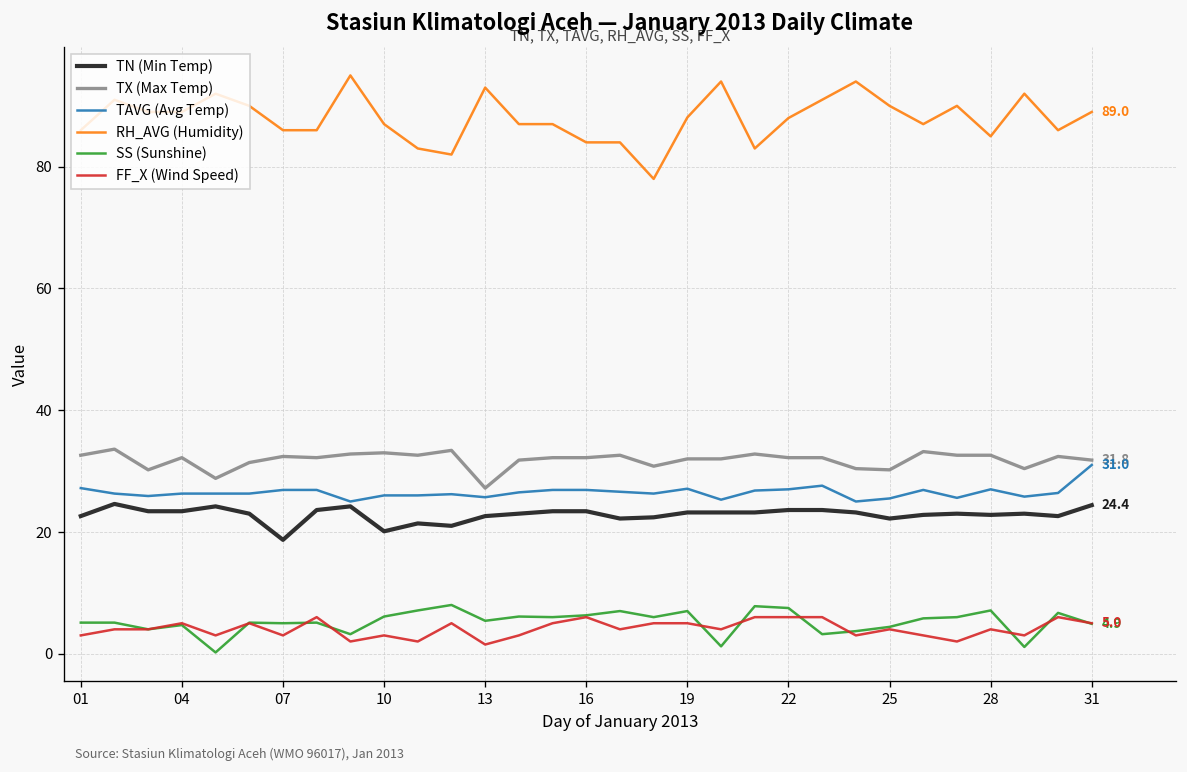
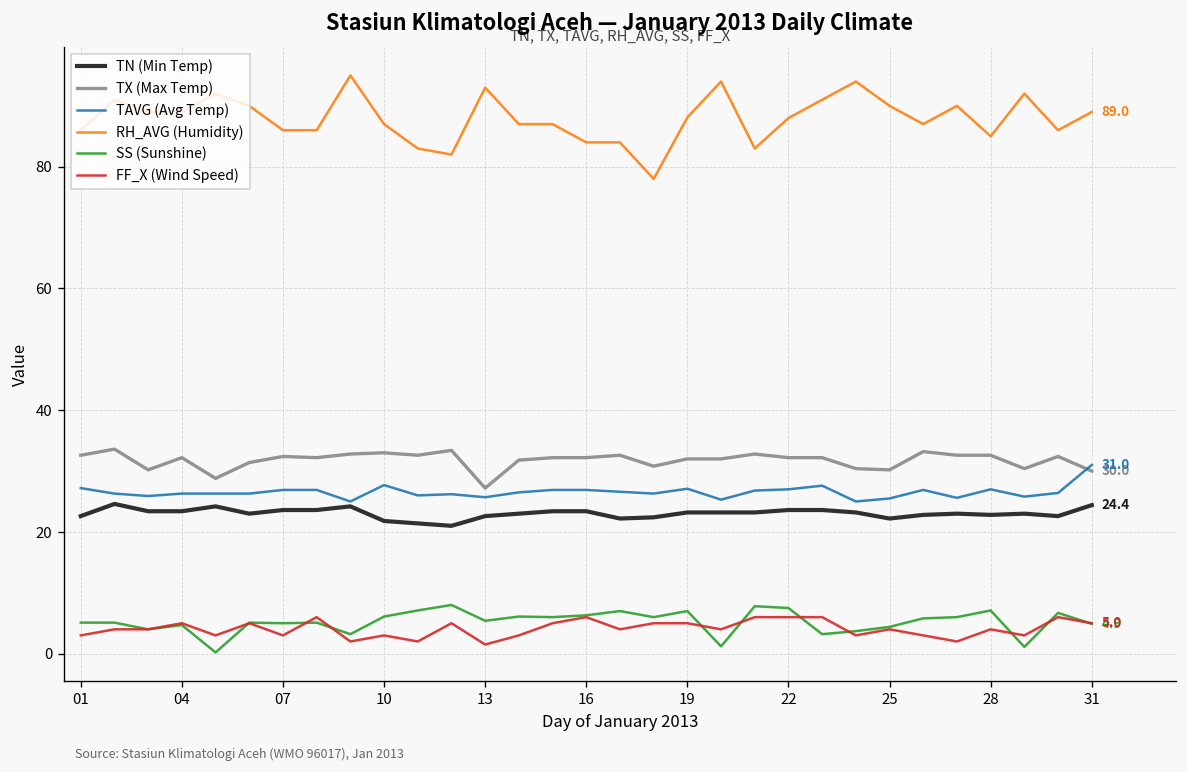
  {
    "TN (Min Temp)": {
      "01": 23,
      "04": 23,
-     "07": 19,
-     "10": 20,
+     "07": 24,
+     "10": 22,
      "13": 23,
      "16": 23,
      "19": 23,
      "22": 24,
      "25": 22,
      "28": 23
    },
    "TX (Max Temp)": {
-     "31": 31.8
+     "31": 30.0
    },
    "TAVG (Avg Temp)": {
      "01": 27,
      "04": 26,
      "07": 27,
-     "10": 26,
+     "10": 28,
      "13": 26,
      "16": 27,
      "19": 27,
      "22": 27,
      "25": 26,
      "28": 27
    },
    "RH_AVG (Humidity)": {
      "31": 89.0
    },
    "SS (Sunshine)": {
      "01": 5,
      "07": 5,
      "10": 6,
      "13": 5,
      "19": 7,
      "22": 8,
      "28": 7
    },
    "FF_X (Wind Speed)": {
      "01": 3,
      "07": 3,
      "10": 3,
      "13": 2,
      "19": 5,
      "22": 6,
      "28": 4
    }
  }
